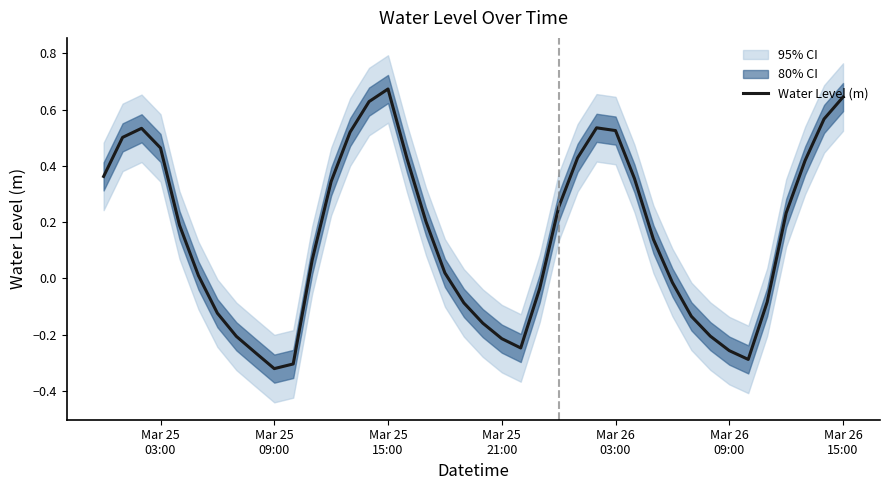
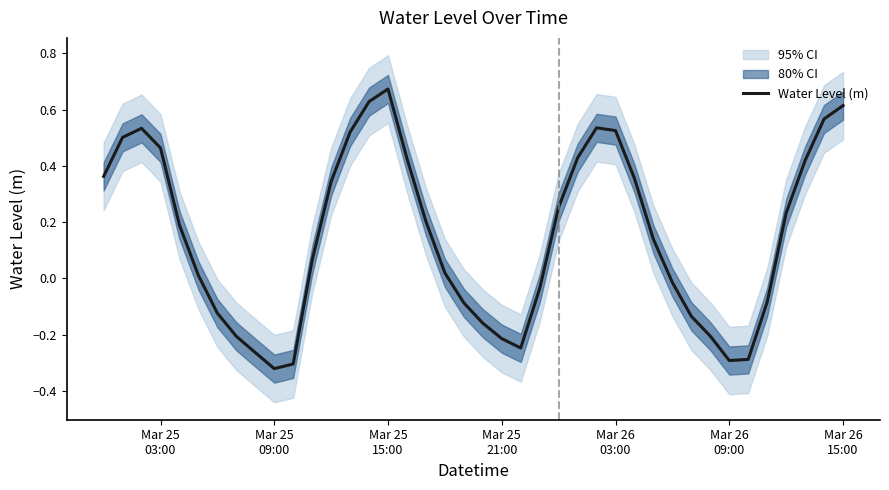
  {
    "Water Level (m)": {
      "Mar 25 03:00": 0.46,
      "Mar 25 09:00": -0.32,
      "Mar 25 15:00": 0.67,
      "Mar 25 21:00": -0.21,
      "Mar 26 03:00": 0.53,
-     "Mar 26 09:00": -0.26,
-     "Mar 26 15:00": 0.64
+     "Mar 26 09:00": -0.29,
+     "Mar 26 15:00": 0.61
    }
  }
